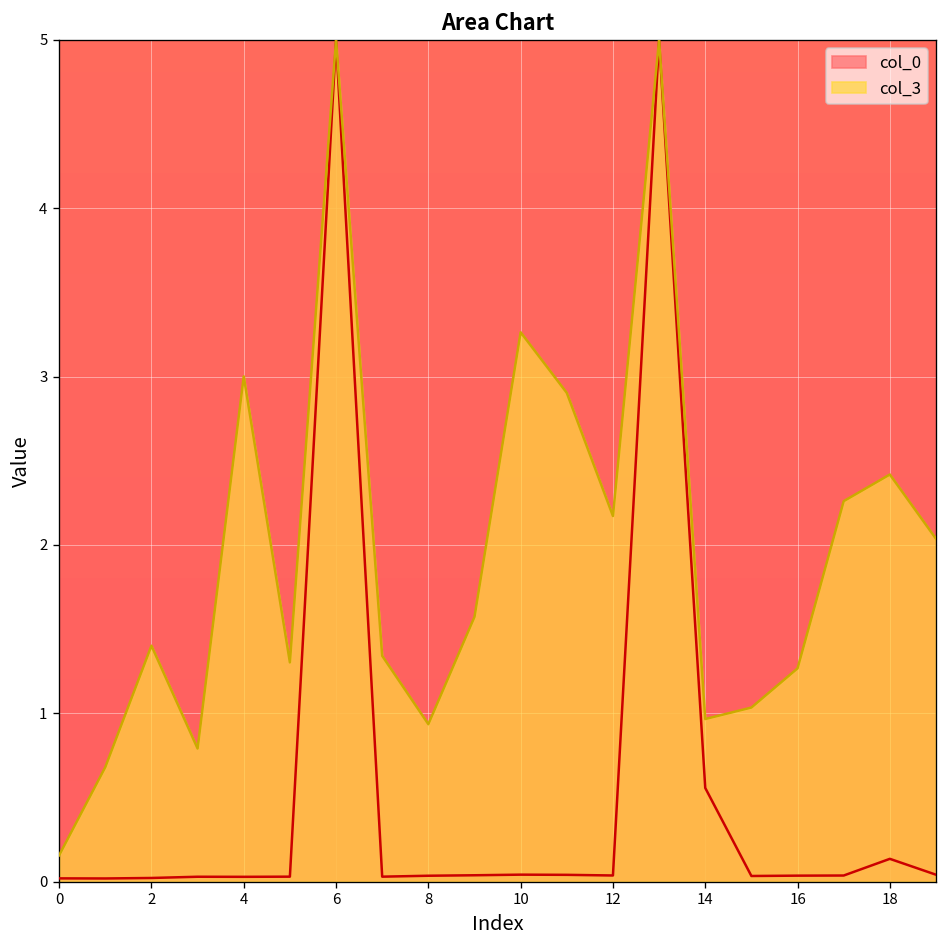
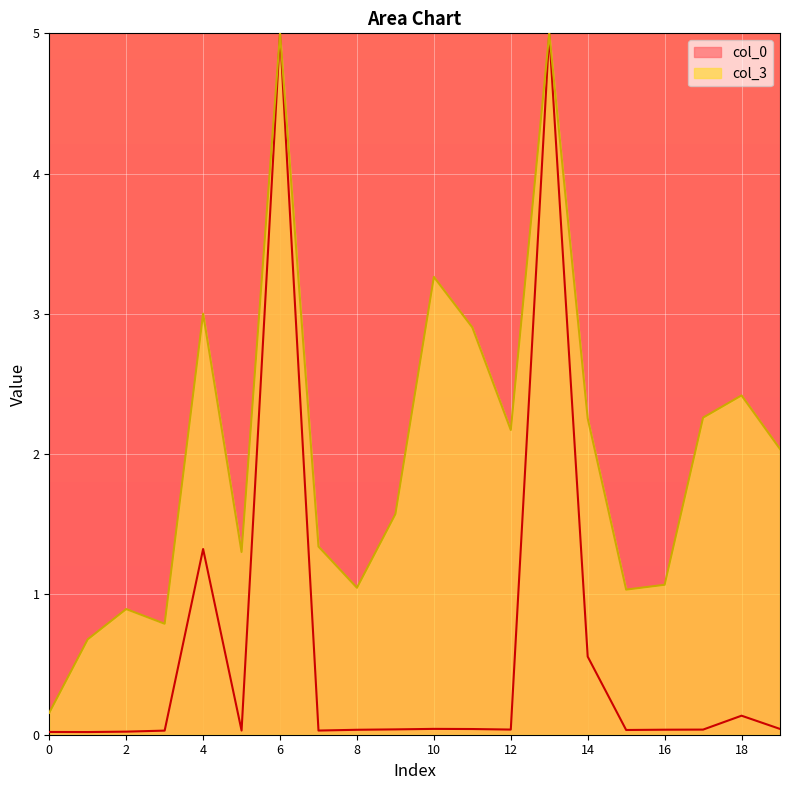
  {
    "col_0": {
      "0": 0.02,
      "2": 0.02,
-     "4": 0.03,
+     "4": 1.32,
      "8": 0.04,
      "10": 0.04,
      "12": 0.04,
      "14": 0.56,
      "16": 0.04,
      "18": 0.14
    },
    "col_3": {
      "0": 0.16,
-     "2": 1.40,
+     "2": 0.90,
      "4": 3.00,
-     "8": 0.94,
+     "8": 1.05,
      "10": 3.26,
      "12": 2.17,
-     "14": 0.97,
-     "16": 1.27,
+     "14": 2.26,
+     "16": 1.07,
      "18": 2.42
    }
  }
